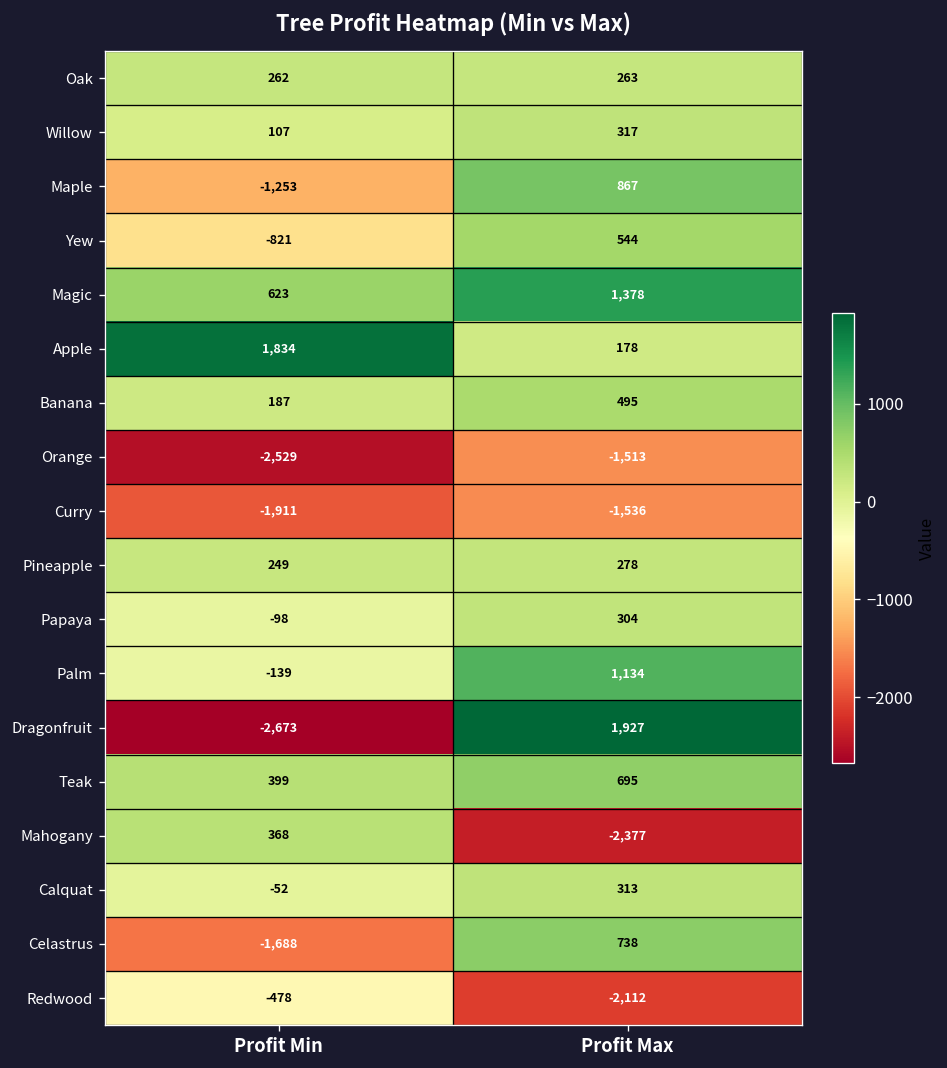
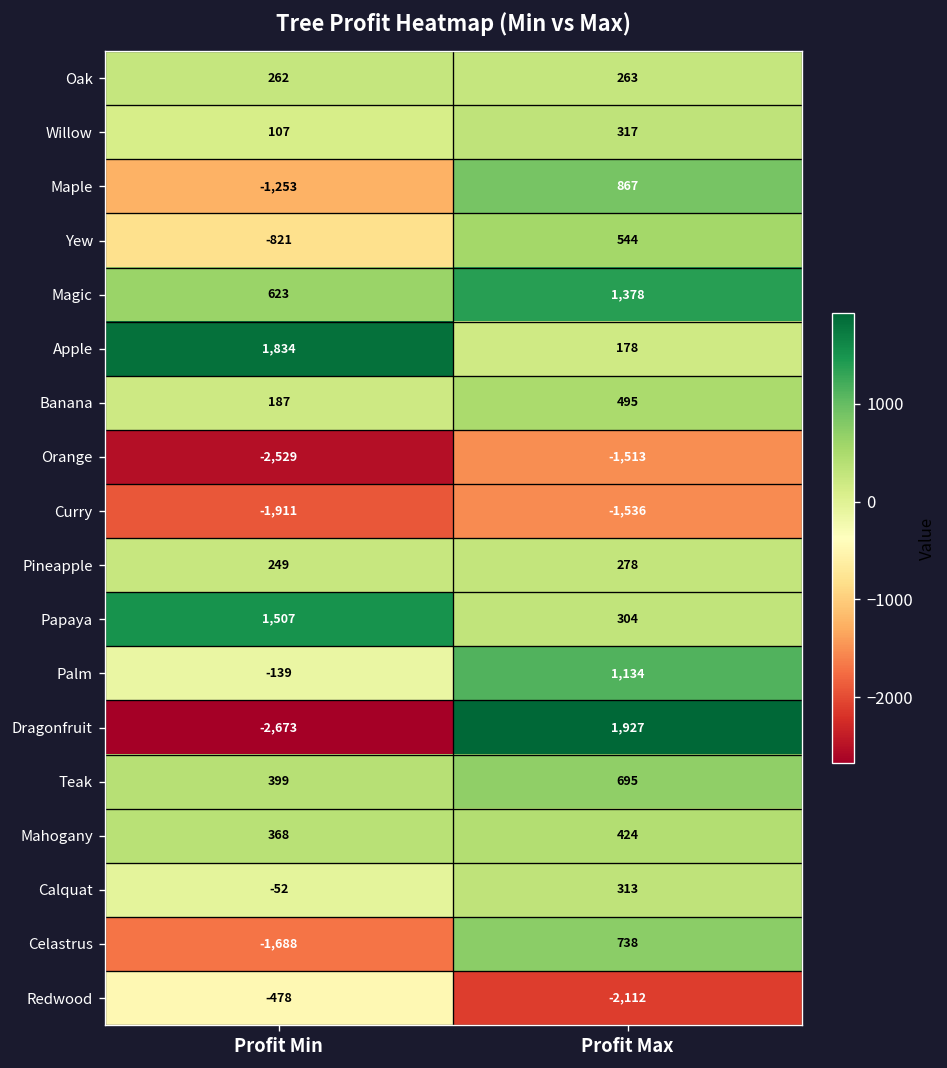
  {
    "Oak": {
      "Profit Min": "262",
      "Profit Max": "263"
    },
    "Willow": {
      "Profit Min": "107",
      "Profit Max": "317"
    },
    "Maple": {
      "Profit Min": "-1,253",
      "Profit Max": "867"
    },
    "Yew": {
      "Profit Min": "-821",
      "Profit Max": "544"
    },
    "Magic": {
      "Profit Min": "623",
      "Profit Max": "1,378"
    },
    "Apple": {
      "Profit Min": "1,834",
      "Profit Max": "178"
    },
    "Banana": {
      "Profit Min": "187",
      "Profit Max": "495"
    },
    "Orange": {
      "Profit Min": "-2,529",
      "Profit Max": "-1,513"
    },
    "Curry": {
      "Profit Min": "-1,911",
      "Profit Max": "-1,536"
    },
    "Pineapple": {
      "Profit Min": "249",
      "Profit Max": "278"
    },
    "Papaya": {
-     "Profit Min": "-98",
+     "Profit Min": "1,507",
      "Profit Max": "304"
    },
    "Palm": {
      "Profit Min": "-139",
      "Profit Max": "1,134"
    },
    "Dragonfruit": {
      "Profit Min": "-2,673",
      "Profit Max": "1,927"
    },
    "Teak": {
      "Profit Min": "399",
      "Profit Max": "695"
    },
    "Mahogany": {
      "Profit Min": "368",
-     "Profit Max": "-2,377"
+     "Profit Max": "424"
    },
    "Calquat": {
      "Profit Min": "-52",
      "Profit Max": "313"
    },
    "Celastrus": {
      "Profit Min": "-1,688",
      "Profit Max": "738"
    },
    "Redwood": {
      "Profit Min": "-478",
      "Profit Max": "-2,112"
    }
  }
